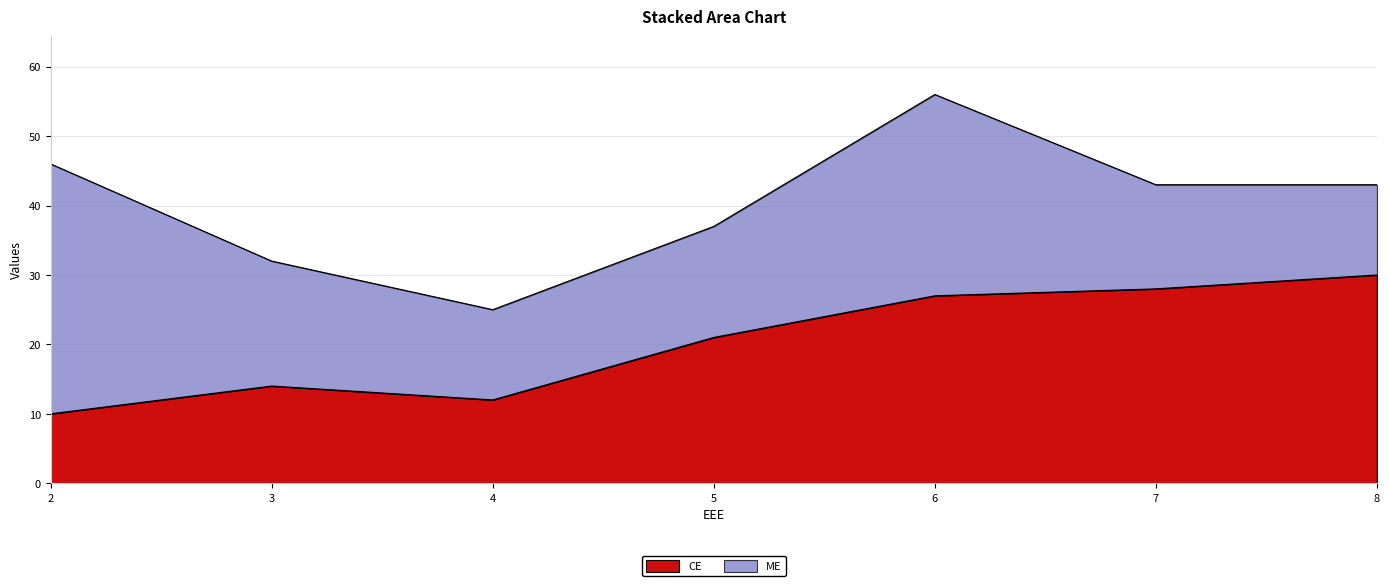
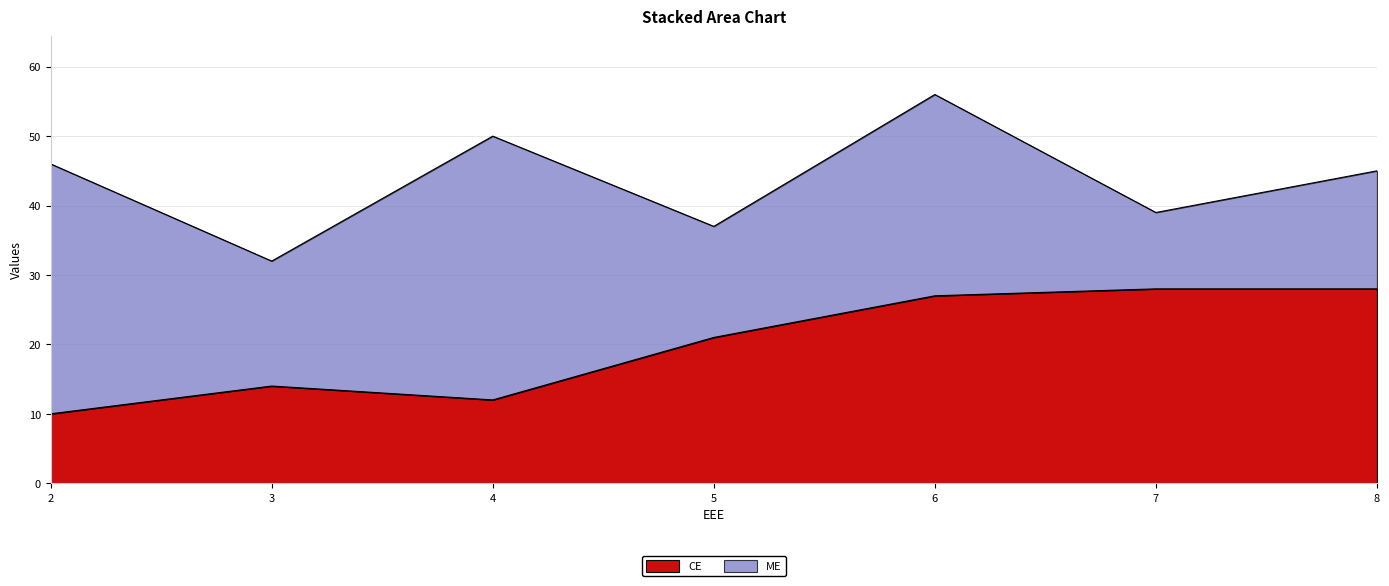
  {
    "CE": {
      "2": 10,
      "3": 14,
      "4": 12,
      "5": 21,
      "6": 27,
      "7": 28,
-     "8": 30
+     "8": 28
    },
    "ME": {
      "2": 36,
      "3": 18,
-     "4": 13,
+     "4": 38,
      "5": 16,
      "6": 29,
-     "7": 15,
-     "8": 13
+     "7": 11,
+     "8": 17
    }
  }
